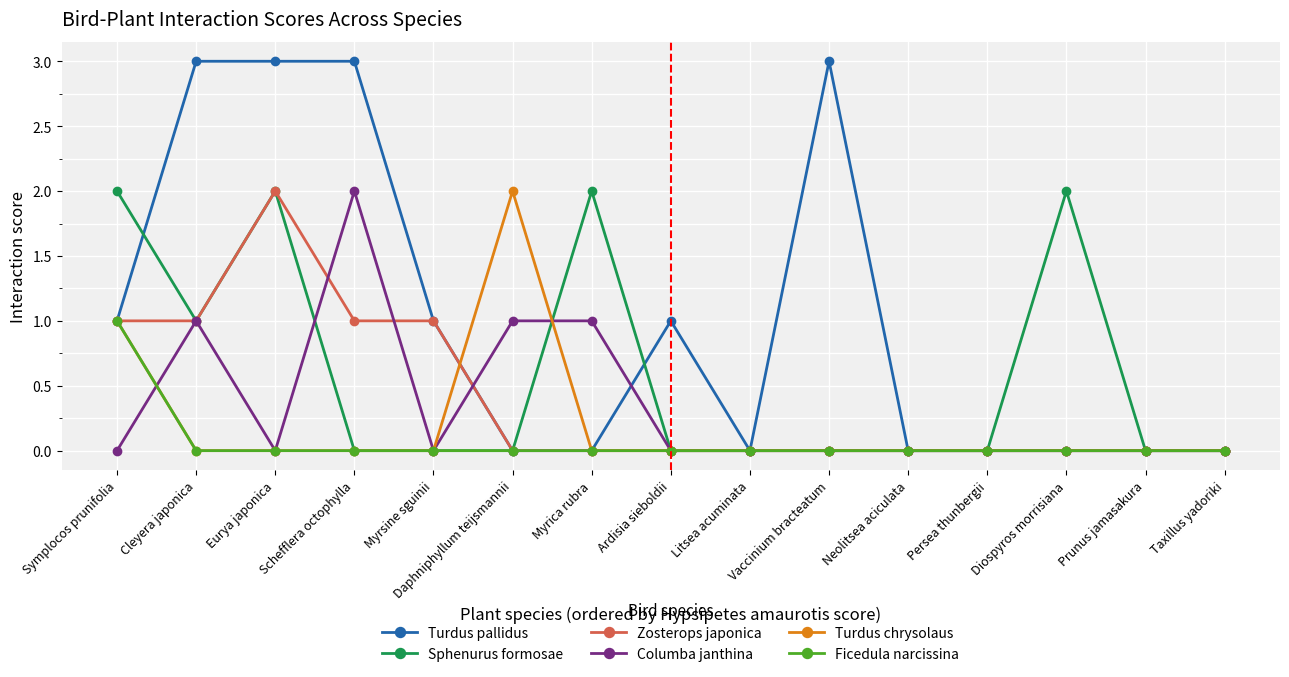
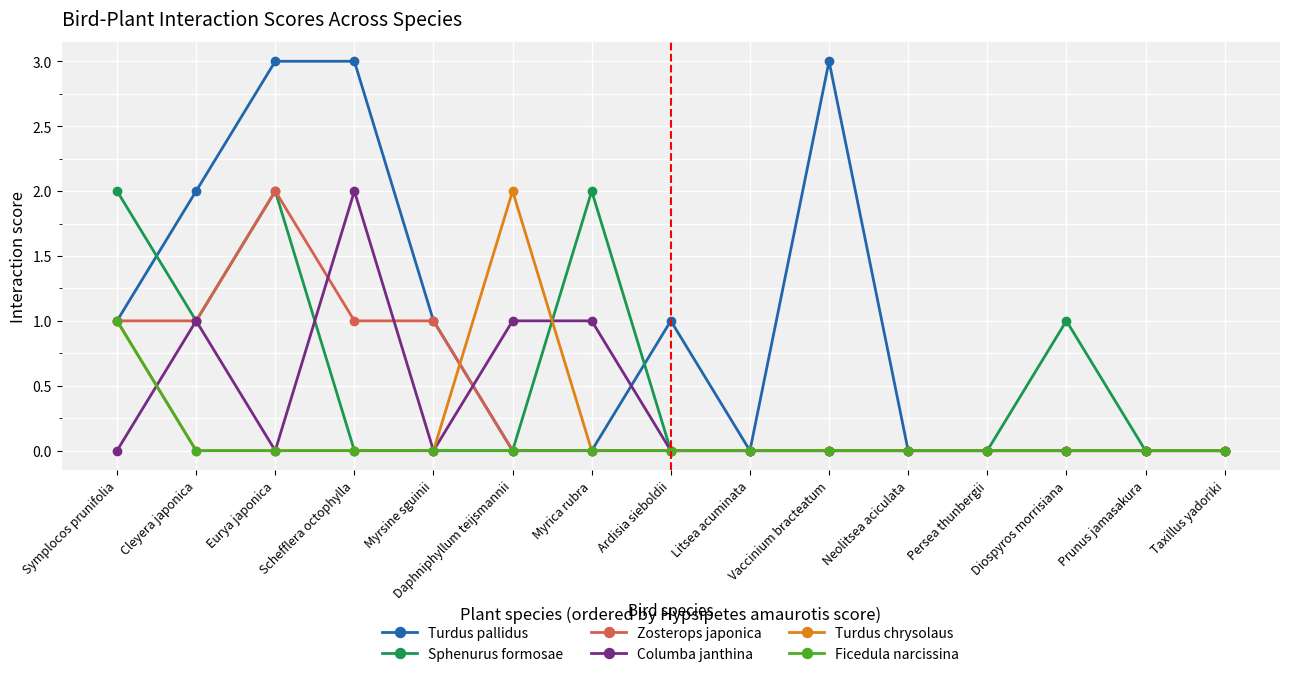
  {
    "Turdus pallidus": {
-     "Cleyera japonica": 3,
+     "Cleyera japonica": 2,
      "Eurya japonica": 3,
      "Schefflera octophylla": 3,
      "Ardisia sieboldii": 1,
      "Vaccinium bracteatum": 3
    },
    "Sphenurus formosae": {
      "Symplocos prunifolia": 2,
      "Myrica rubra": 2,
-     "Diospyros morrisiana": 2
+     "Diospyros morrisiana": 1
    },
    "Zosterops japonica": {
      "Schefflera octophylla": 1
    },
    "Columba janthina": {
      "Symplocos prunifolia": 0,
      "Schefflera octophylla": 2,
      "Daphniphyllum teijsmannii": 1,
      "Myrica rubra": 1
    },
    "Turdus chrysolaus": {
      "Daphniphyllum teijsmannii": 2
    }
  }
